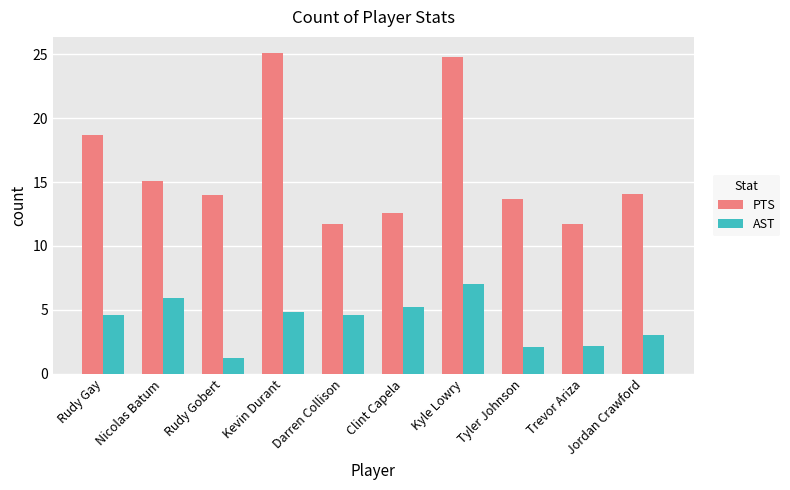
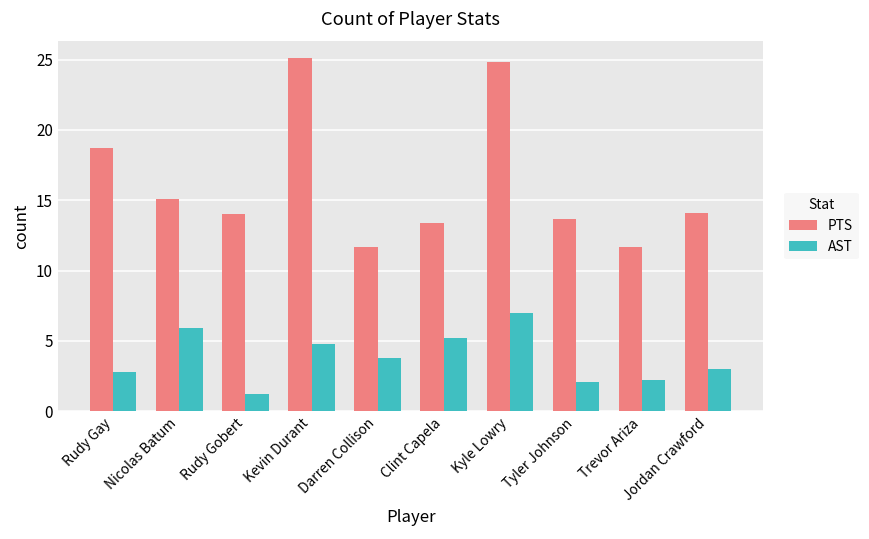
  {
    "PTS": {
      "Rudy Gay": 18.7,
      "Nicolas Batum": 15.1,
      "Rudy Gobert": 14.0,
      "Kevin Durant": 25.1,
      "Darren Collison": 11.7,
-     "Clint Capela": 12.6,
+     "Clint Capela": 13.4,
      "Kyle Lowry": 24.8,
      "Tyler Johnson": 13.7,
      "Trevor Ariza": 11.7,
      "Jordan Crawford": 14.1
    },
    "AST": {
-     "Rudy Gay": 4.6,
+     "Rudy Gay": 2.8,
      "Nicolas Batum": 5.9,
      "Rudy Gobert": 1.2,
      "Kevin Durant": 4.8,
-     "Darren Collison": 4.6,
+     "Darren Collison": 3.8,
      "Clint Capela": 5.2,
      "Kyle Lowry": 7.0,
      "Tyler Johnson": 2.1,
      "Trevor Ariza": 2.2,
      "Jordan Crawford": 3.0
    }
  }
